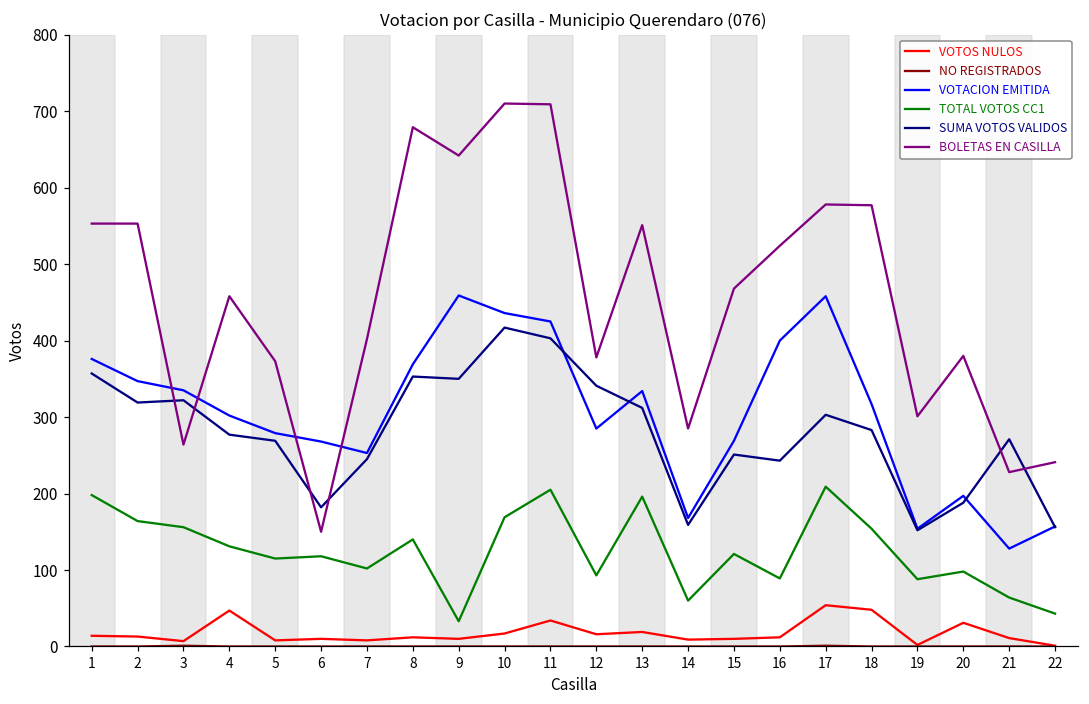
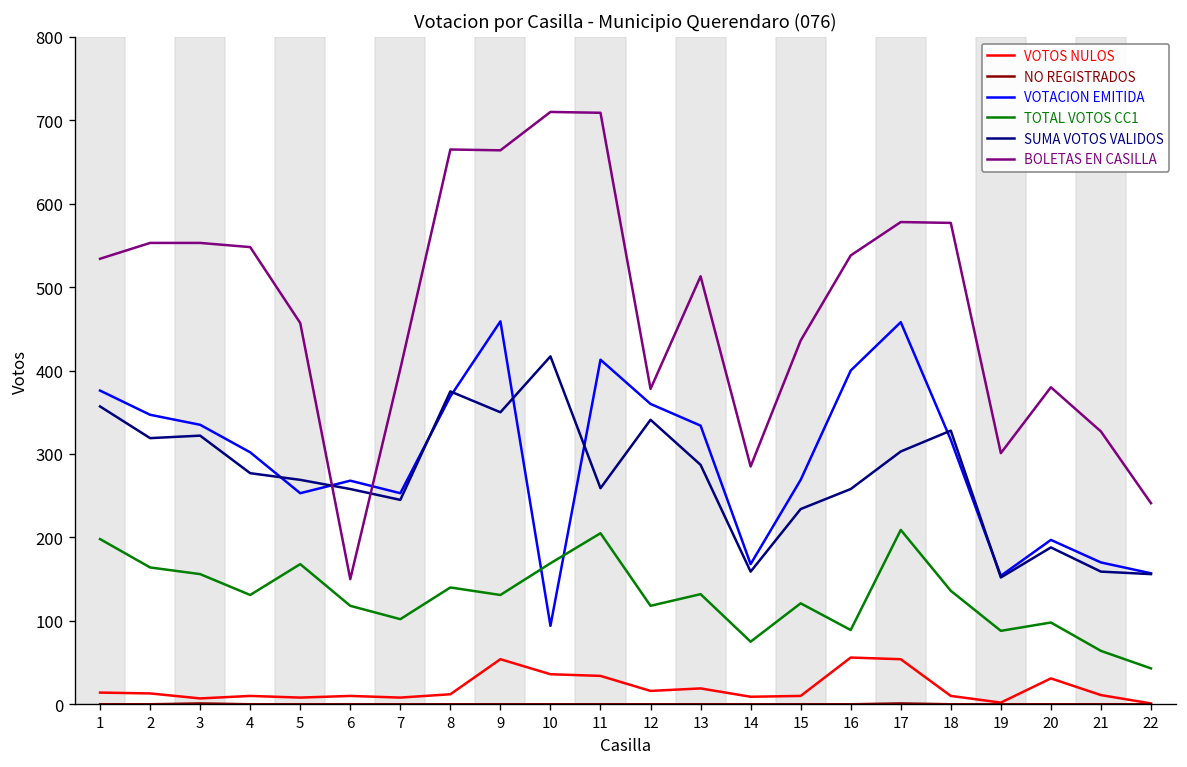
  {
    "VOTOS NULOS": {
      "1": 10,
      "2": 10,
      "3": 10,
-     "4": 50,
+     "4": 10,
      "5": 10,
      "6": 10,
      "7": 10,
      "8": 10,
-     "9": 10,
-     "10": 20,
+     "9": 50,
+     "10": 40,
      "11": 30,
      "12": 20,
      "13": 20,
      "14": 10,
      "15": 10,
-     "16": 10,
+     "16": 60,
      "17": 50,
-     "18": 50,
+     "18": 10,
      "20": 30,
      "21": 10
    },
    "NO REGISTRADOS": {
      "1": 0,
      "2": 0,
      "3": 0,
      "4": 0,
      "5": 0,
      "6": 0,
      "7": 0,
      "8": 0,
      "9": 0,
      "10": 0,
      "11": 0,
      "12": 0,
      "13": 0,
      "14": 0,
      "15": 0,
      "16": 0,
      "17": 0,
      "18": 0,
      "20": 0,
      "21": 0
    },
    "VOTACION EMITIDA": {
      "1": 380,
      "2": 350,
      "3": 340,
      "4": 300,
-     "5": 280,
+     "5": 250,
      "6": 270,
      "7": 250,
      "8": 370,
      "9": 460,
-     "10": 440,
-     "11": 430,
-     "12": 290,
+     "10": 90,
+     "11": 410,
+     "12": 360,
      "13": 330,
      "14": 170,
      "15": 270,
      "16": 400,
      "17": 460,
      "18": 320,
      "20": 200,
-     "21": 130
+     "21": 170
    },
    "TOTAL VOTOS CC1": {
      "1": 200,
      "2": 160,
      "3": 160,
      "4": 130,
-     "5": 120,
+     "5": 170,
      "6": 120,
      "7": 100,
      "8": 140,
-     "9": 30,
+     "9": 130,
      "10": 170,
      "11": 210,
-     "12": 90,
-     "13": 200,
-     "14": 60,
+     "12": 120,
+     "13": 130,
+     "14": 80,
      "15": 120,
      "16": 90,
      "17": 210,
-     "18": 150,
+     "18": 140,
      "19": 90,
      "20": 100,
      "21": 60,
      "22": 40
    },
    "SUMA VOTOS VALIDOS": {
      "1": 360,
      "2": 320,
      "3": 320,
      "4": 280,
      "5": 270,
-     "6": 180,
+     "6": 260,
      "7": 250,
-     "8": 350,
+     "8": 380,
      "9": 350,
      "10": 420,
-     "11": 400,
+     "11": 260,
      "12": 340,
-     "13": 310,
+     "13": 290,
      "14": 160,
-     "15": 250,
-     "16": 240,
+     "15": 230,
+     "16": 260,
      "17": 300,
-     "18": 280,
+     "18": 330,
      "20": 190,
-     "21": 270
+     "21": 160
    },
    "BOLETAS EN CASILLA": {
-     "1": 550,
+     "1": 530,
      "2": 550,
-     "3": 260,
-     "4": 460,
-     "5": 370,
+     "3": 550,
+     "4": 550,
+     "5": 460,
      "6": 150,
      "7": 400,
-     "8": 680,
-     "9": 640,
+     "8": 670,
+     "9": 660,
      "10": 710,
      "11": 710,
      "12": 380,
-     "13": 550,
+     "13": 510,
      "14": 290,
-     "15": 470,
-     "16": 520,
+     "15": 440,
+     "16": 540,
      "17": 580,
      "18": 580,
      "19": 300,
      "20": 380,
-     "21": 230,
+     "21": 330,
      "22": 240
    }
  }
